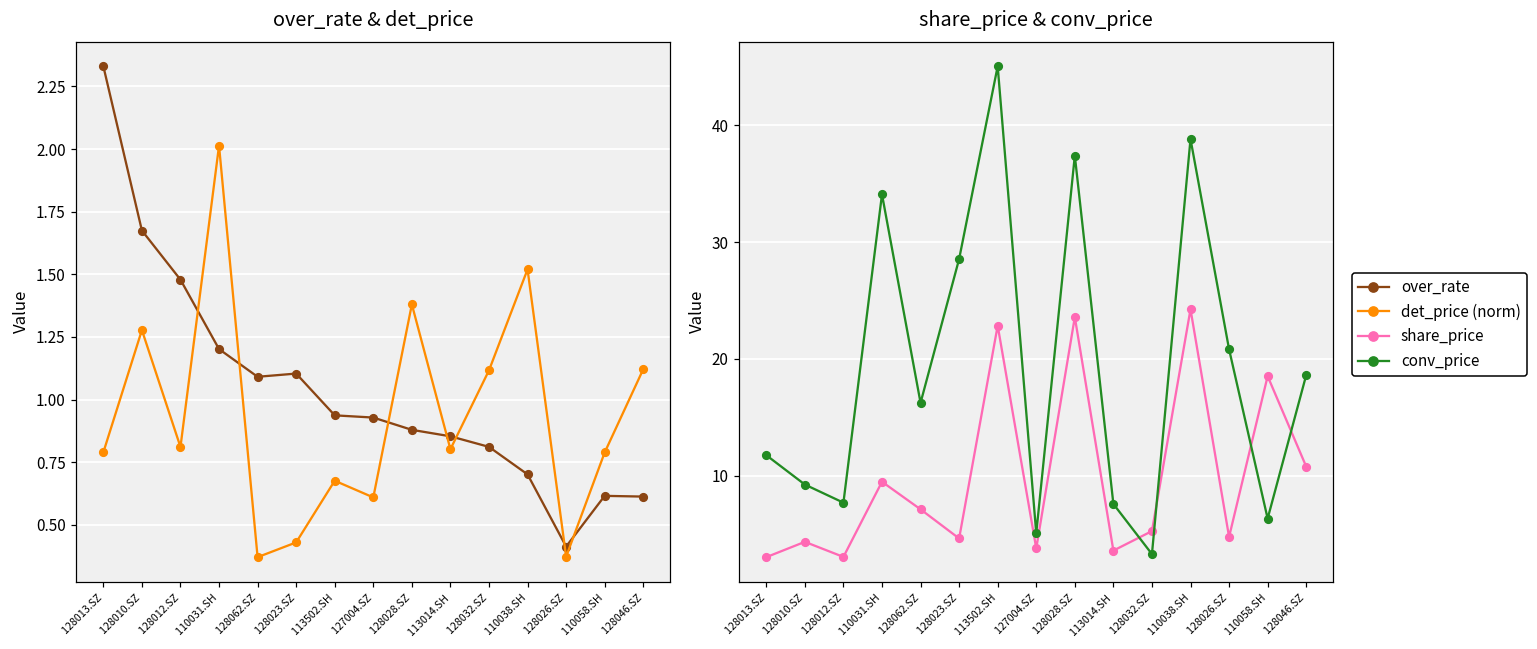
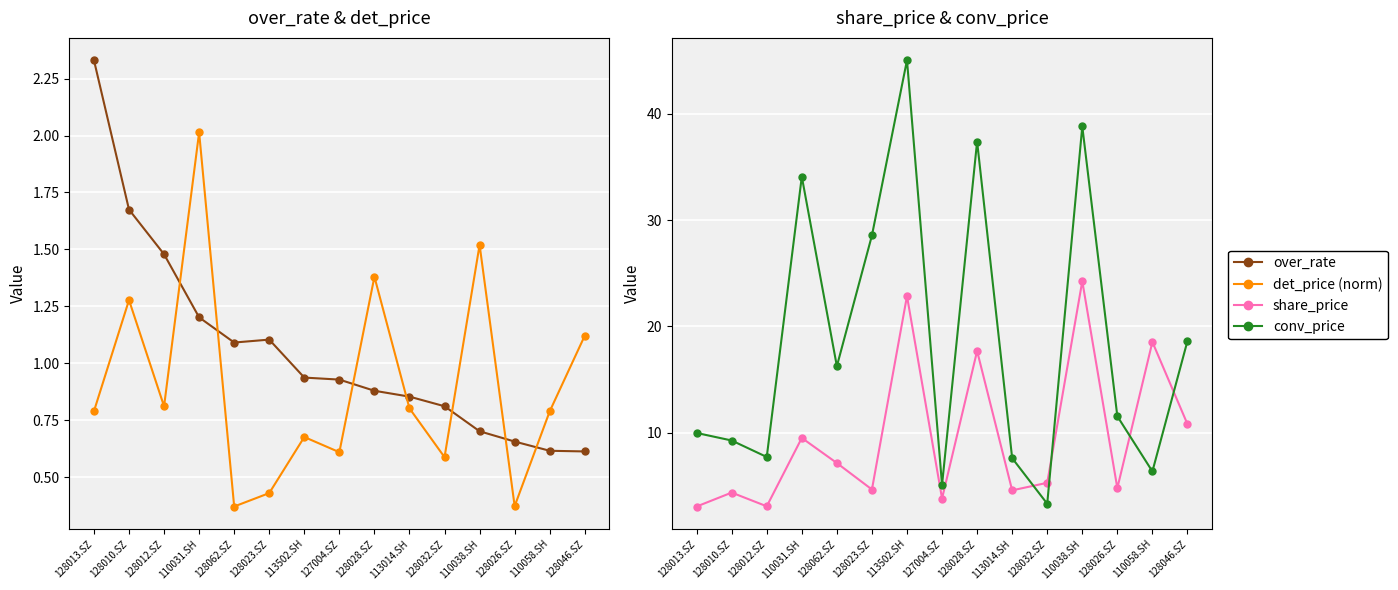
  {
    "over_rate & det_price": {
      "over_rate": {
        "128013.SZ": 2.33,
        "128010.SZ": 1.67,
        "128012.SZ": 1.48,
        "110031.SH": 1.20,
        "128062.SZ": 1.09,
        "128023.SZ": 1.10,
        "113502.SH": 0.94,
        "127004.SZ": 0.93,
        "128028.SZ": 0.88,
        "113014.SH": 0.85,
        "128032.SZ": 0.81,
        "110038.SH": 0.70,
-       "128026.SZ": 0.41,
+       "128026.SZ": 0.66,
        "110058.SH": 0.62,
        "128046.SZ": 0.61
      },
      "det_price (norm)": {
        "128013.SZ": 0.79,
        "128010.SZ": 1.28,
        "128012.SZ": 0.81,
        "110031.SH": 2.01,
        "128062.SZ": 0.37,
        "128023.SZ": 0.43,
        "113502.SH": 0.68,
        "127004.SZ": 0.61,
        "128028.SZ": 1.38,
        "113014.SH": 0.80,
-       "128032.SZ": 1.12,
+       "128032.SZ": 0.59,
        "110038.SH": 1.52,
        "128026.SZ": 0.37,
        "110058.SH": 0.79,
        "128046.SZ": 1.12
      }
    },
    "share_price & conv_price": {
      "share_price": {
        "128013.SZ": 3.1,
        "128010.SZ": 4.4,
        "128012.SZ": 3.1,
        "110031.SH": 9.5,
        "128062.SZ": 7.1,
        "128023.SZ": 4.7,
        "113502.SH": 22.9,
        "127004.SZ": 3.8,
-       "128028.SZ": 23.6,
-       "113014.SH": 3.6,
+       "128028.SZ": 17.7,
+       "113014.SH": 4.6,
        "128032.SZ": 5.3,
        "110038.SH": 24.3,
        "128026.SZ": 4.8,
        "110058.SH": 18.5,
        "128046.SZ": 10.8
      },
      "conv_price": {
-       "128013.SZ": 11.8,
+       "128013.SZ": 10.0,
        "128010.SZ": 9.3,
        "128012.SZ": 7.7,
        "110031.SH": 34.1,
        "128062.SZ": 16.3,
        "128023.SZ": 28.6,
        "113502.SH": 45.0,
        "127004.SZ": 5.1,
        "128028.SZ": 37.4,
        "113014.SH": 7.6,
        "128032.SZ": 3.3,
        "110038.SH": 38.8,
-       "128026.SZ": 20.8,
+       "128026.SZ": 11.5,
        "110058.SH": 6.4,
        "128046.SZ": 18.6
      }
    }
  }
